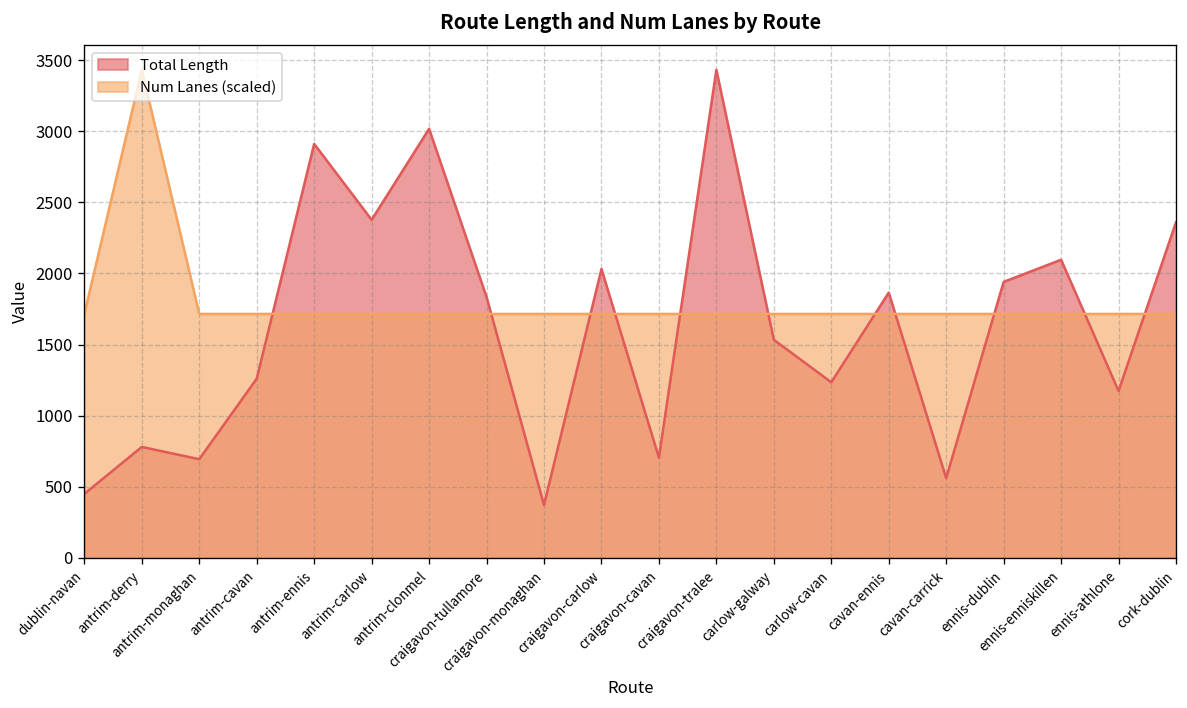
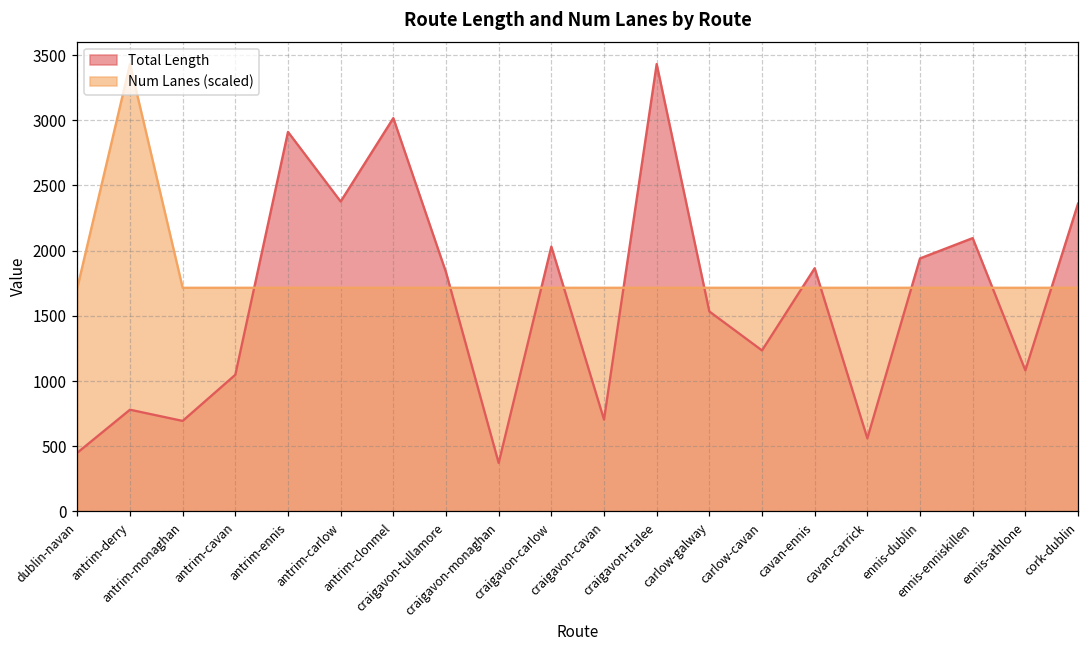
  {
    "Total Length": {
      "dublin-navan": 450,
      "antrim-derry": 780,
      "antrim-monaghan": 690,
-     "antrim-cavan": 1260,
+     "antrim-cavan": 1050,
      "antrim-ennis": 2910,
      "antrim-carlow": 2380,
      "antrim-clonmel": 3020,
      "craigavon-tullamore": 1830,
      "craigavon-monaghan": 370,
      "craigavon-carlow": 2030,
      "craigavon-cavan": 710,
      "craigavon-tralee": 3430,
      "carlow-galway": 1530,
      "carlow-cavan": 1240,
      "cavan-ennis": 1870,
      "cavan-carrick": 560,
      "ennis-dublin": 1940,
      "ennis-enniskillen": 2100,
-     "ennis-athlone": 1170,
+     "ennis-athlone": 1080,
      "cork-dublin": 2360
    },
    "Num Lanes (scaled)": {
      "dublin-navan": 1720,
      "antrim-monaghan": 1720,
      "antrim-cavan": 1720,
      "antrim-ennis": 1720,
      "antrim-carlow": 1720,
      "antrim-clonmel": 1720,
      "craigavon-tullamore": 1720,
      "craigavon-monaghan": 1720,
      "craigavon-carlow": 1720,
      "craigavon-cavan": 1720,
      "craigavon-tralee": 1720,
      "carlow-galway": 1720,
      "carlow-cavan": 1720,
      "cavan-ennis": 1720,
      "cavan-carrick": 1720,
      "ennis-dublin": 1720,
      "ennis-enniskillen": 1720,
      "ennis-athlone": 1720,
      "cork-dublin": 1720
    }
  }
